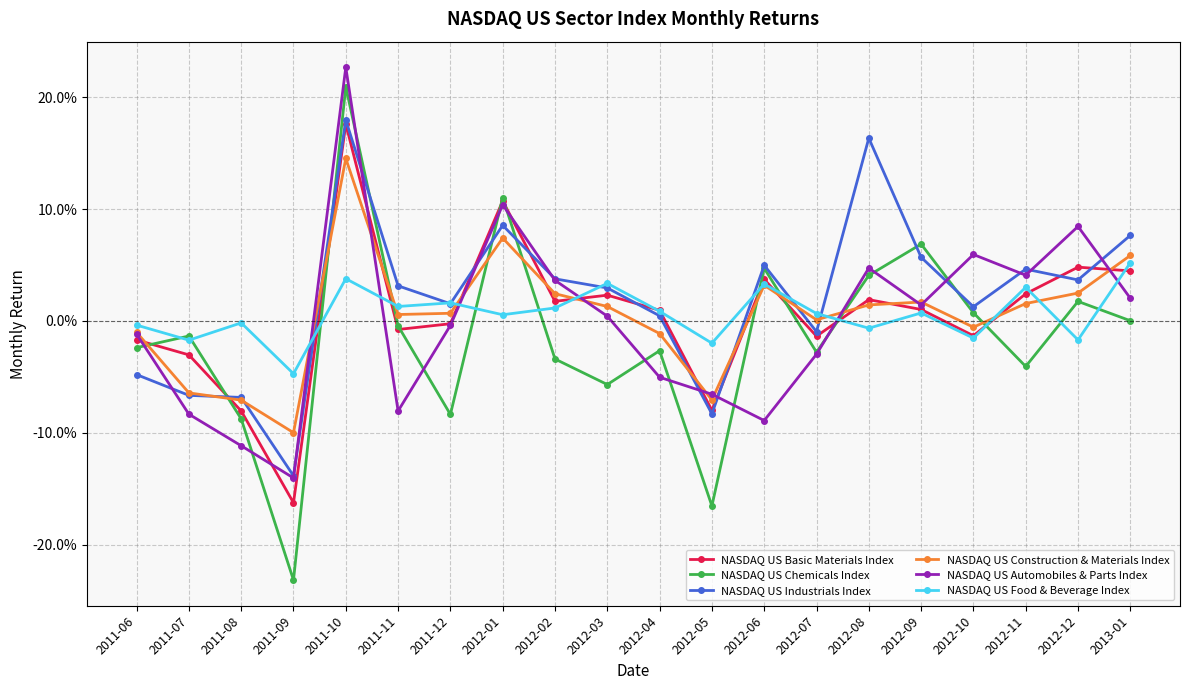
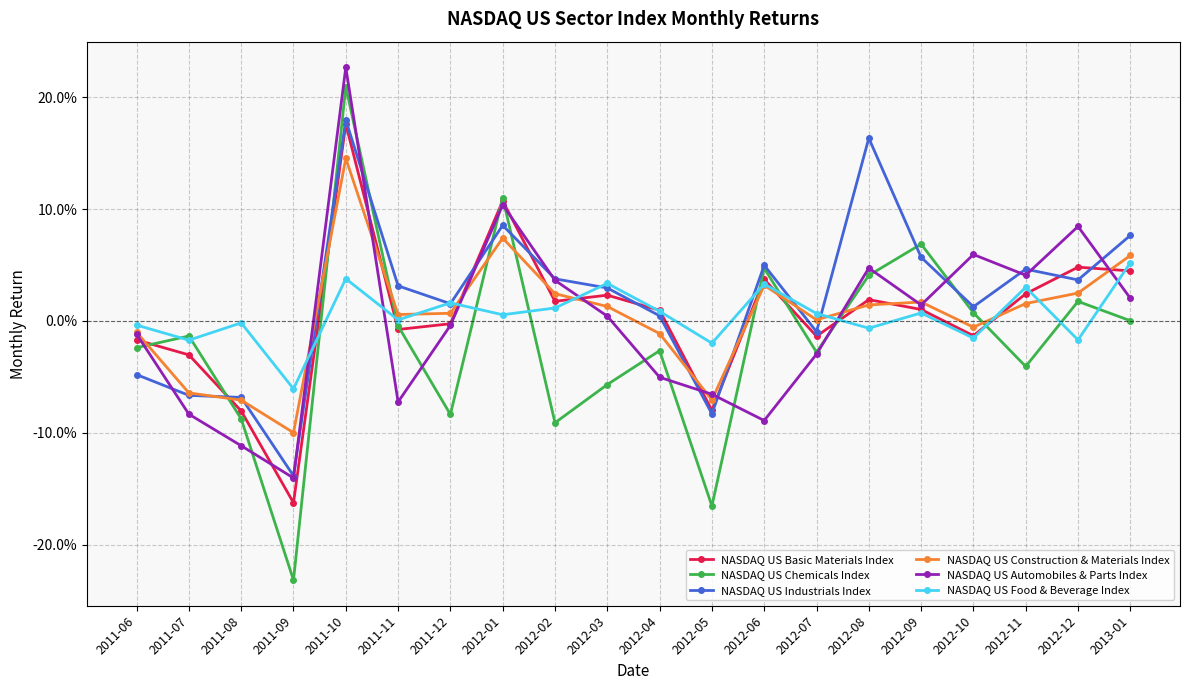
  {
    "NASDAQ US Basic Materials Index": {
      "2011-06": "-1.7%",
      "2011-07": "-3.0%",
      "2011-08": "-8.1%",
      "2011-09": "-16.3%",
      "2011-10": "17.6%",
      "2011-11": "-0.8%",
      "2012-01": "10.7%",
      "2012-02": "1.8%",
      "2012-03": "2.3%",
      "2012-05": "-8.0%",
      "2012-06": "3.7%",
      "2012-07": "-1.4%",
      "2012-08": "1.9%",
      "2012-09": "1.0%",
      "2012-11": "2.4%",
      "2012-12": "4.8%",
      "2013-01": "4.5%"
    },
    "NASDAQ US Chemicals Index": {
      "2011-06": "-2.4%",
      "2011-07": "-1.3%",
      "2011-08": "-8.8%",
      "2011-09": "-23.2%",
      "2011-10": "20.9%",
      "2011-11": "-0.4%",
      "2011-12": "-8.4%",
      "2012-01": "11.0%",
-     "2012-02": "-3.4%",
+     "2012-02": "-9.1%",
      "2012-03": "-5.7%",
      "2012-04": "-2.7%",
      "2012-05": "-16.5%",
      "2012-06": "4.7%",
      "2012-08": "4.1%",
      "2012-09": "6.9%",
      "2012-10": "0.7%",
      "2012-11": "-4.1%",
      "2012-12": "1.7%",
      "2013-01": "0.0%"
    },
    "NASDAQ US Industrials Index": {
      "2011-06": "-4.8%",
      "2011-08": "-6.8%",
      "2011-10": "18.0%",
      "2011-11": "3.1%",
      "2012-01": "8.5%",
      "2012-03": "2.9%",
      "2012-04": "0.5%",
      "2012-05": "-8.3%",
      "2012-06": "5.0%",
      "2012-07": "-1.0%",
      "2012-08": "16.3%",
      "2012-09": "5.7%",
      "2012-10": "1.3%",
      "2012-11": "4.6%",
      "2012-12": "3.7%",
      "2013-01": "7.6%"
    },
    "NASDAQ US Construction & Materials Index": {
      "2011-08": "-7.1%",
      "2011-09": "-10.0%",
      "2011-10": "14.5%",
      "2011-11": "0.6%",
      "2011-12": "0.7%",
      "2012-01": "7.4%",
      "2012-02": "2.4%",
      "2012-03": "1.3%",
      "2012-04": "-1.1%",
      "2012-05": "-7.1%",
      "2012-07": "0.1%",
      "2012-08": "1.4%",
      "2012-09": "1.7%",
      "2012-10": "-0.6%",
      "2012-11": "1.6%",
      "2012-12": "2.5%",
      "2013-01": "5.9%"
    },
    "NASDAQ US Automobiles & Parts Index": {
      "2011-07": "-8.3%",
      "2011-08": "-11.2%",
      "2011-10": "22.7%",
-     "2011-11": "-8.1%",
+     "2011-11": "-7.2%",
      "2012-01": "10.4%",
      "2012-03": "0.4%",
      "2012-04": "-5.0%",
      "2012-05": "-6.6%",
      "2012-06": "-8.9%",
      "2012-08": "4.7%",
      "2012-09": "1.4%",
      "2012-10": "5.9%",
      "2012-11": "4.1%",
      "2012-12": "8.5%",
      "2013-01": "2.0%"
    },
    "NASDAQ US Food & Beverage Index": {
      "2011-06": "-0.4%",
      "2011-07": "-1.7%",
      "2011-08": "-0.2%",
-     "2011-09": "-4.7%",
+     "2011-09": "-6.1%",
      "2011-10": "3.8%",
-     "2011-11": "1.3%",
+     "2011-11": "0.1%",
      "2012-01": "0.6%",
      "2012-02": "1.2%",
      "2012-03": "3.4%",
      "2012-05": "-2.0%",
      "2012-07": "0.7%",
      "2012-08": "-0.6%",
      "2012-09": "0.7%",
      "2012-11": "3.0%",
      "2012-12": "-1.7%",
      "2013-01": "5.2%"
    }
  }
